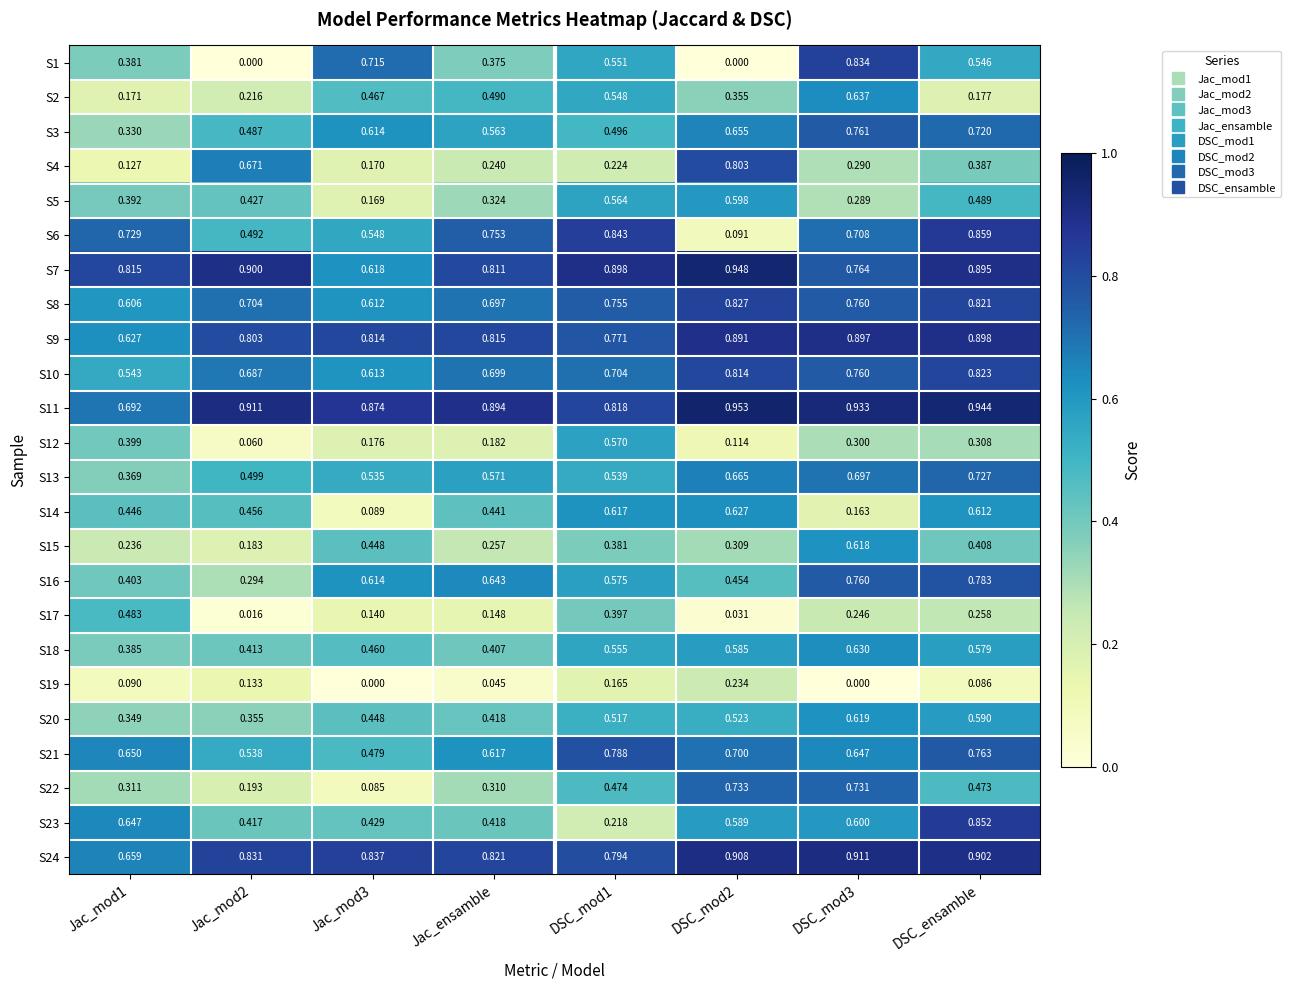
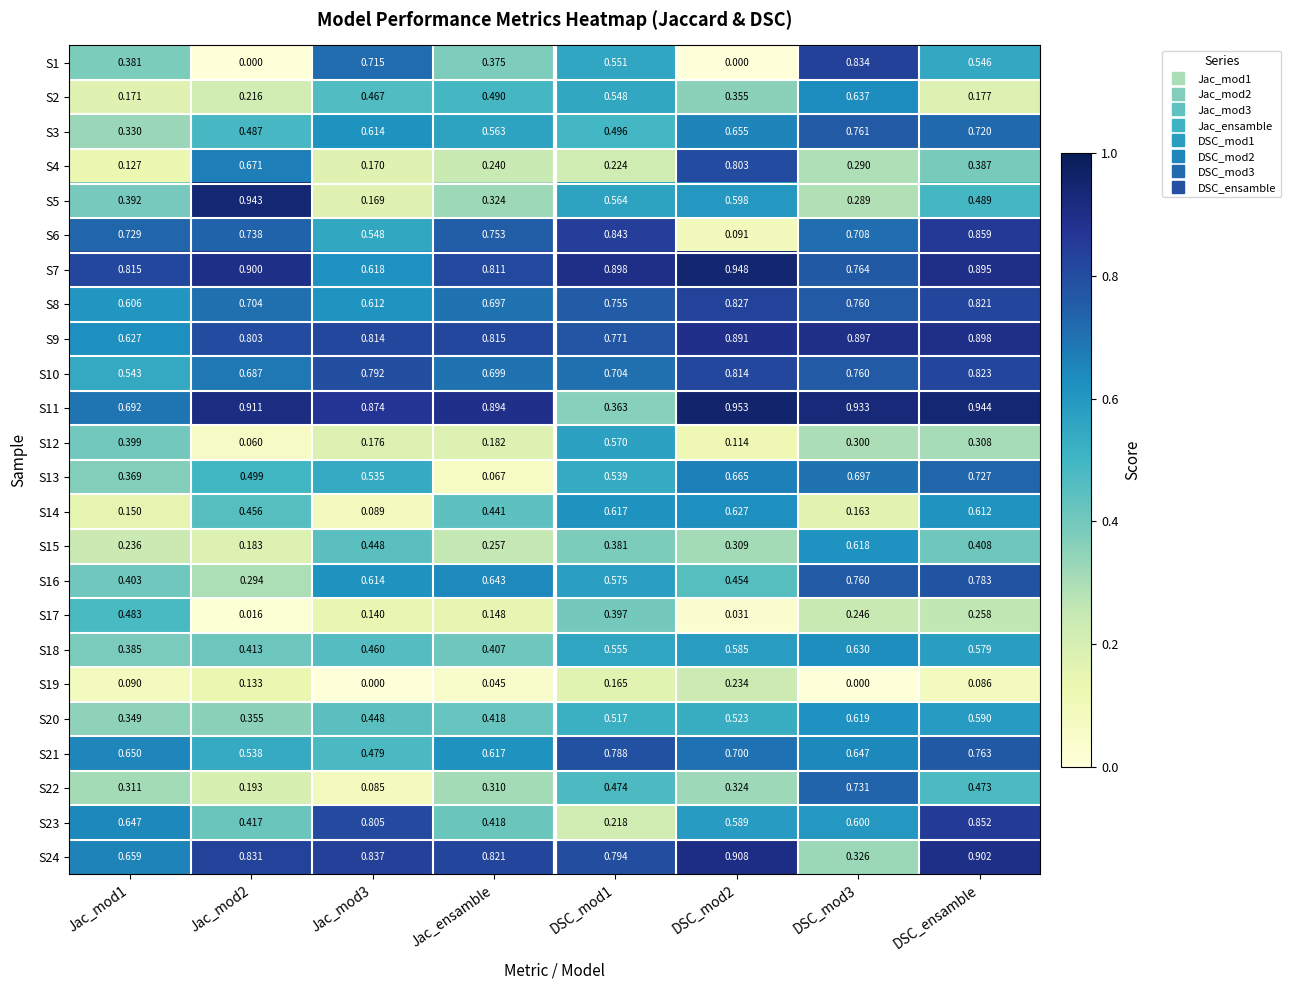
  {
    "S1": {
      "Jac_mod1": 0.381,
      "Jac_mod2": 0.000,
      "Jac_mod3": 0.715,
      "Jac_ensamble": 0.375,
      "DSC_mod1": 0.551,
      "DSC_mod2": 0.000,
      "DSC_mod3": 0.834,
      "DSC_ensamble": 0.546
    },
    "S2": {
      "Jac_mod1": 0.171,
      "Jac_mod2": 0.216,
      "Jac_mod3": 0.467,
      "Jac_ensamble": 0.490,
      "DSC_mod1": 0.548,
      "DSC_mod2": 0.355,
      "DSC_mod3": 0.637,
      "DSC_ensamble": 0.177
    },
    "S3": {
      "Jac_mod1": 0.330,
      "Jac_mod2": 0.487,
      "Jac_mod3": 0.614,
      "Jac_ensamble": 0.563,
      "DSC_mod1": 0.496,
      "DSC_mod2": 0.655,
      "DSC_mod3": 0.761,
      "DSC_ensamble": 0.720
    },
    "S4": {
      "Jac_mod1": 0.127,
      "Jac_mod2": 0.671,
      "Jac_mod3": 0.170,
      "Jac_ensamble": 0.240,
      "DSC_mod1": 0.224,
      "DSC_mod2": 0.803,
      "DSC_mod3": 0.290,
      "DSC_ensamble": 0.387
    },
    "S5": {
      "Jac_mod1": 0.392,
-     "Jac_mod2": 0.427,
+     "Jac_mod2": 0.943,
      "Jac_mod3": 0.169,
      "Jac_ensamble": 0.324,
      "DSC_mod1": 0.564,
      "DSC_mod2": 0.598,
      "DSC_mod3": 0.289,
      "DSC_ensamble": 0.489
    },
    "S6": {
      "Jac_mod1": 0.729,
-     "Jac_mod2": 0.492,
+     "Jac_mod2": 0.738,
      "Jac_mod3": 0.548,
      "Jac_ensamble": 0.753,
      "DSC_mod1": 0.843,
      "DSC_mod2": 0.091,
      "DSC_mod3": 0.708,
      "DSC_ensamble": 0.859
    },
    "S7": {
      "Jac_mod1": 0.815,
      "Jac_mod2": 0.900,
      "Jac_mod3": 0.618,
      "Jac_ensamble": 0.811,
      "DSC_mod1": 0.898,
      "DSC_mod2": 0.948,
      "DSC_mod3": 0.764,
      "DSC_ensamble": 0.895
    },
    "S8": {
      "Jac_mod1": 0.606,
      "Jac_mod2": 0.704,
      "Jac_mod3": 0.612,
      "Jac_ensamble": 0.697,
      "DSC_mod1": 0.755,
      "DSC_mod2": 0.827,
      "DSC_mod3": 0.760,
      "DSC_ensamble": 0.821
    },
    "S9": {
      "Jac_mod1": 0.627,
      "Jac_mod2": 0.803,
      "Jac_mod3": 0.814,
      "Jac_ensamble": 0.815,
      "DSC_mod1": 0.771,
      "DSC_mod2": 0.891,
      "DSC_mod3": 0.897,
      "DSC_ensamble": 0.898
    },
    "S10": {
      "Jac_mod1": 0.543,
      "Jac_mod2": 0.687,
-     "Jac_mod3": 0.613,
+     "Jac_mod3": 0.792,
      "Jac_ensamble": 0.699,
      "DSC_mod1": 0.704,
      "DSC_mod2": 0.814,
      "DSC_mod3": 0.760,
      "DSC_ensamble": 0.823
    },
    "S11": {
      "Jac_mod1": 0.692,
      "Jac_mod2": 0.911,
      "Jac_mod3": 0.874,
      "Jac_ensamble": 0.894,
-     "DSC_mod1": 0.818,
+     "DSC_mod1": 0.363,
      "DSC_mod2": 0.953,
      "DSC_mod3": 0.933,
      "DSC_ensamble": 0.944
    },
    "S12": {
      "Jac_mod1": 0.399,
      "Jac_mod2": 0.060,
      "Jac_mod3": 0.176,
      "Jac_ensamble": 0.182,
      "DSC_mod1": 0.570,
      "DSC_mod2": 0.114,
      "DSC_mod3": 0.300,
      "DSC_ensamble": 0.308
    },
    "S13": {
      "Jac_mod1": 0.369,
      "Jac_mod2": 0.499,
      "Jac_mod3": 0.535,
-     "Jac_ensamble": 0.571,
+     "Jac_ensamble": 0.067,
      "DSC_mod1": 0.539,
      "DSC_mod2": 0.665,
      "DSC_mod3": 0.697,
      "DSC_ensamble": 0.727
    },
    "S14": {
-     "Jac_mod1": 0.446,
+     "Jac_mod1": 0.150,
      "Jac_mod2": 0.456,
      "Jac_mod3": 0.089,
      "Jac_ensamble": 0.441,
      "DSC_mod1": 0.617,
      "DSC_mod2": 0.627,
      "DSC_mod3": 0.163,
      "DSC_ensamble": 0.612
    },
    "S15": {
      "Jac_mod1": 0.236,
      "Jac_mod2": 0.183,
      "Jac_mod3": 0.448,
      "Jac_ensamble": 0.257,
      "DSC_mod1": 0.381,
      "DSC_mod2": 0.309,
      "DSC_mod3": 0.618,
      "DSC_ensamble": 0.408
    },
    "S16": {
      "Jac_mod1": 0.403,
      "Jac_mod2": 0.294,
      "Jac_mod3": 0.614,
      "Jac_ensamble": 0.643,
      "DSC_mod1": 0.575,
      "DSC_mod2": 0.454,
      "DSC_mod3": 0.760,
      "DSC_ensamble": 0.783
    },
    "S17": {
      "Jac_mod1": 0.483,
      "Jac_mod2": 0.016,
      "Jac_mod3": 0.140,
      "Jac_ensamble": 0.148,
      "DSC_mod1": 0.397,
      "DSC_mod2": 0.031,
      "DSC_mod3": 0.246,
      "DSC_ensamble": 0.258
    },
    "S18": {
      "Jac_mod1": 0.385,
      "Jac_mod2": 0.413,
      "Jac_mod3": 0.460,
      "Jac_ensamble": 0.407,
      "DSC_mod1": 0.555,
      "DSC_mod2": 0.585,
      "DSC_mod3": 0.630,
      "DSC_ensamble": 0.579
    },
    "S19": {
      "Jac_mod1": 0.090,
      "Jac_mod2": 0.133,
      "Jac_mod3": 0.000,
      "Jac_ensamble": 0.045,
      "DSC_mod1": 0.165,
      "DSC_mod2": 0.234,
      "DSC_mod3": 0.000,
      "DSC_ensamble": 0.086
    },
    "S20": {
      "Jac_mod1": 0.349,
      "Jac_mod2": 0.355,
      "Jac_mod3": 0.448,
      "Jac_ensamble": 0.418,
      "DSC_mod1": 0.517,
      "DSC_mod2": 0.523,
      "DSC_mod3": 0.619,
      "DSC_ensamble": 0.590
    },
    "S21": {
      "Jac_mod1": 0.650,
      "Jac_mod2": 0.538,
      "Jac_mod3": 0.479,
      "Jac_ensamble": 0.617,
      "DSC_mod1": 0.788,
      "DSC_mod2": 0.700,
      "DSC_mod3": 0.647,
      "DSC_ensamble": 0.763
    },
    "S22": {
      "Jac_mod1": 0.311,
      "Jac_mod2": 0.193,
      "Jac_mod3": 0.085,
      "Jac_ensamble": 0.310,
      "DSC_mod1": 0.474,
-     "DSC_mod2": 0.733,
+     "DSC_mod2": 0.324,
      "DSC_mod3": 0.731,
      "DSC_ensamble": 0.473
    },
    "S23": {
      "Jac_mod1": 0.647,
      "Jac_mod2": 0.417,
-     "Jac_mod3": 0.429,
+     "Jac_mod3": 0.805,
      "Jac_ensamble": 0.418,
      "DSC_mod1": 0.218,
      "DSC_mod2": 0.589,
      "DSC_mod3": 0.600,
      "DSC_ensamble": 0.852
    },
    "S24": {
      "Jac_mod1": 0.659,
      "Jac_mod2": 0.831,
      "Jac_mod3": 0.837,
      "Jac_ensamble": 0.821,
      "DSC_mod1": 0.794,
      "DSC_mod2": 0.908,
-     "DSC_mod3": 0.911,
+     "DSC_mod3": 0.326,
      "DSC_ensamble": 0.902
    }
  }
